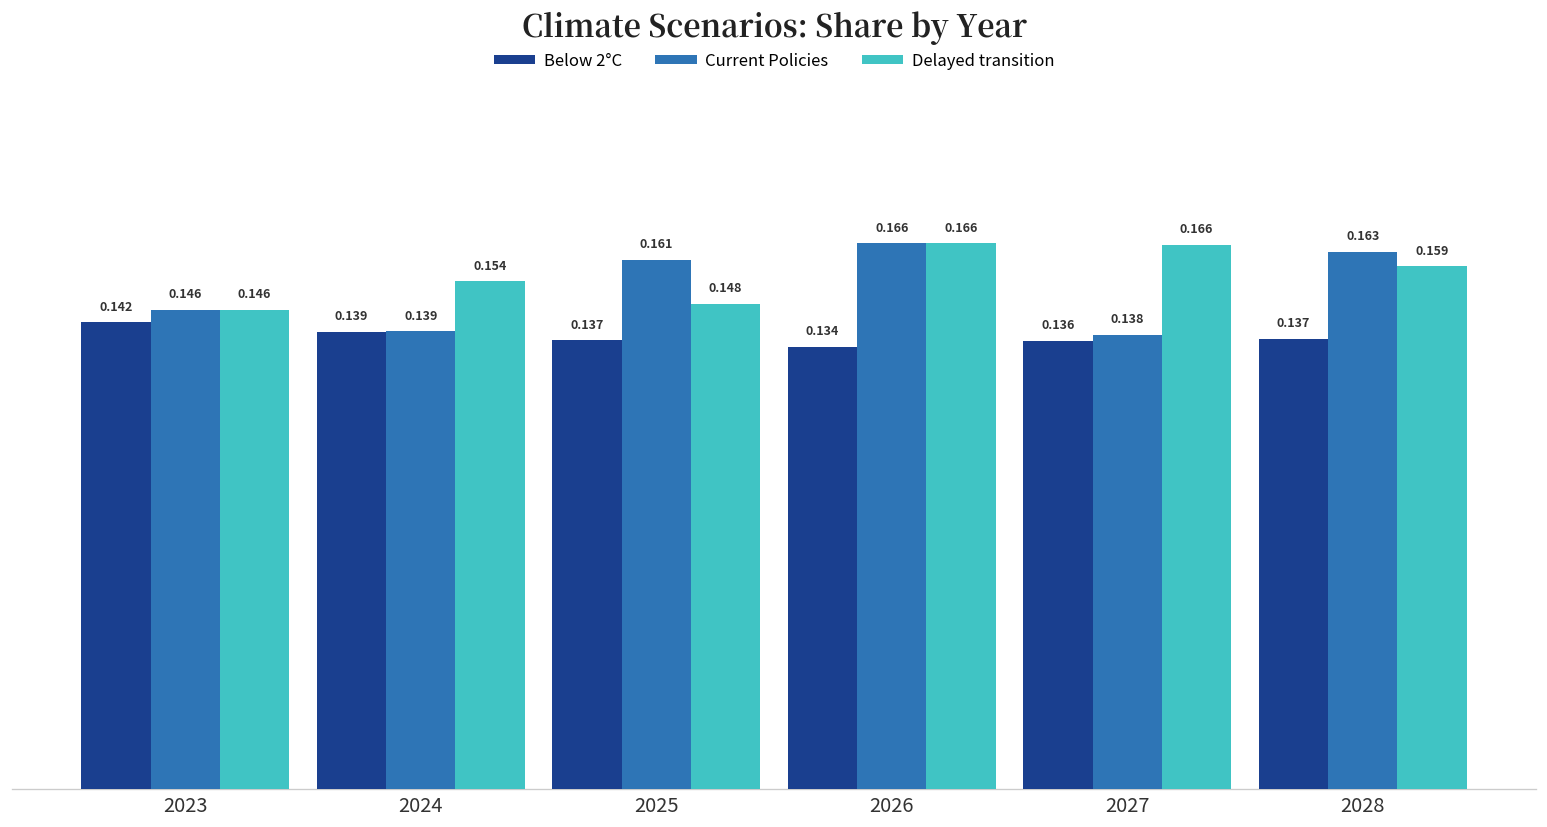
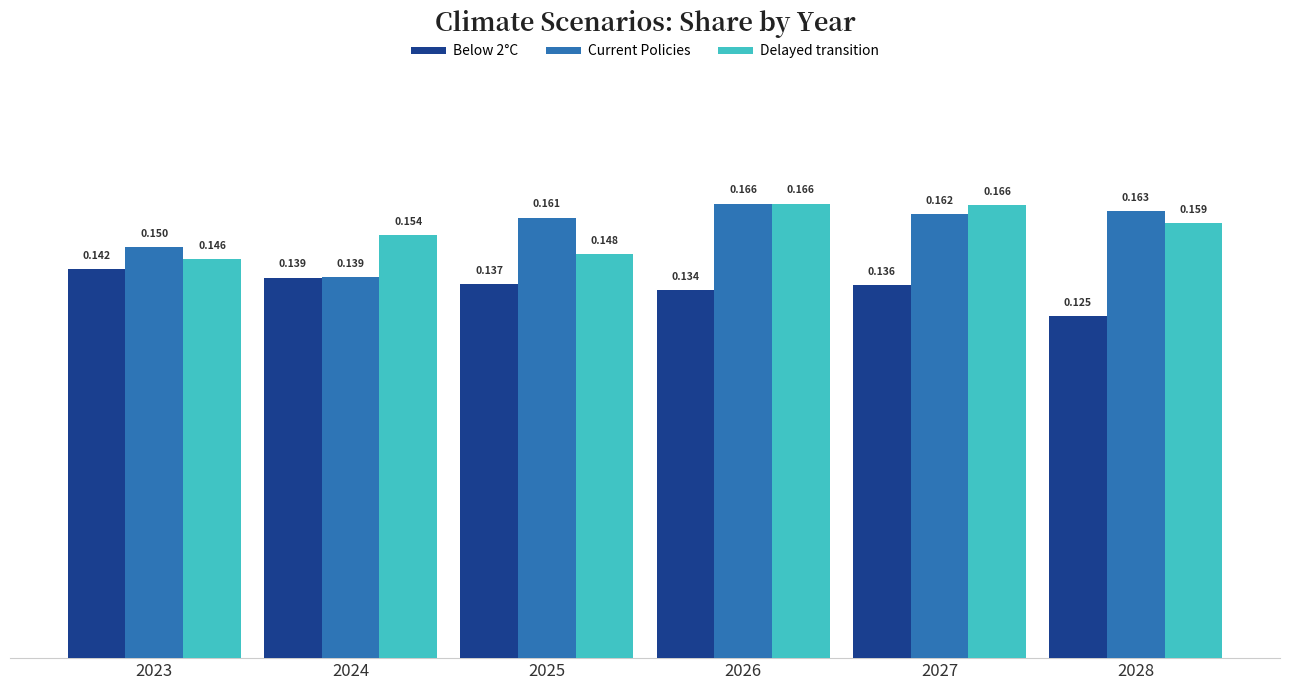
  {
    "Below 2°C": {
      "2023": 0.142,
      "2024": 0.139,
      "2025": 0.137,
      "2026": 0.134,
      "2027": 0.136,
-     "2028": 0.137
+     "2028": 0.125
    },
    "Current Policies": {
-     "2023": 0.146,
+     "2023": 0.150,
      "2024": 0.139,
      "2025": 0.161,
      "2026": 0.166,
-     "2027": 0.138,
+     "2027": 0.162,
      "2028": 0.163
    },
    "Delayed transition": {
      "2023": 0.146,
      "2024": 0.154,
      "2025": 0.148,
      "2026": 0.166,
      "2027": 0.166,
      "2028": 0.159
    }
  }
